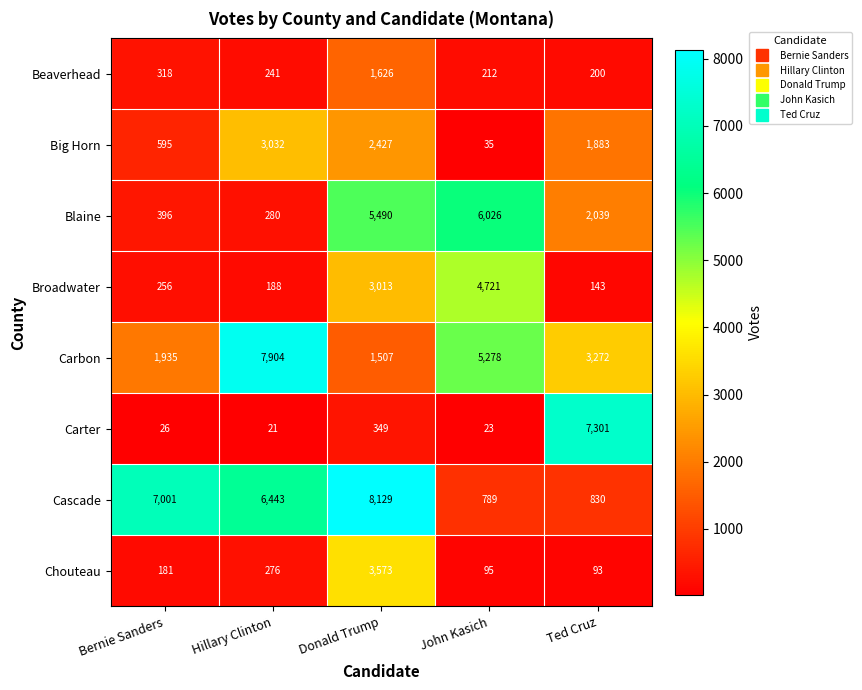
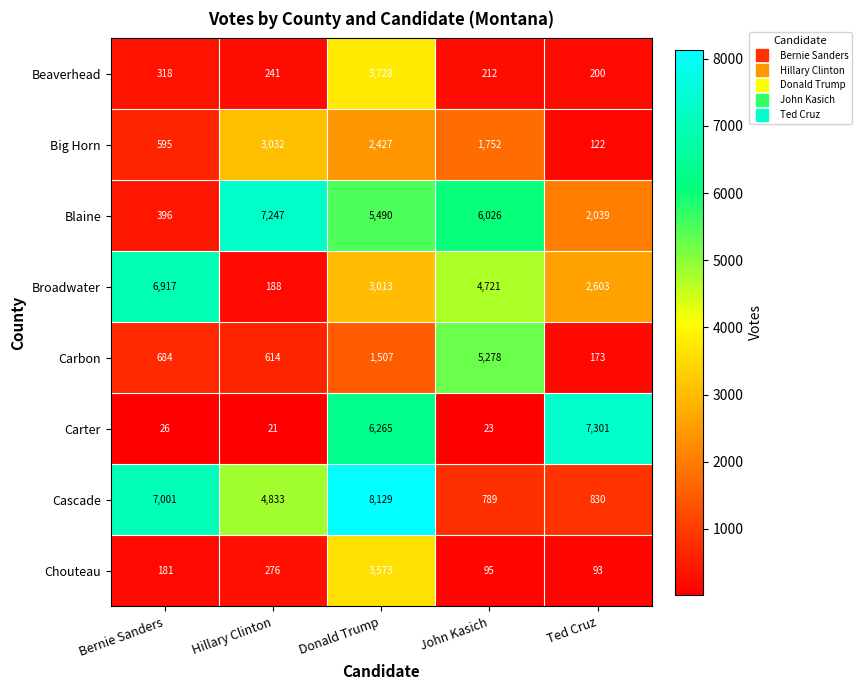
  {
    "Beaverhead": {
      "Bernie Sanders": "318",
      "Hillary Clinton": "241",
-     "Donald Trump": "1,626",
+     "Donald Trump": "3,728",
      "John Kasich": "212",
      "Ted Cruz": "200"
    },
    "Big Horn": {
      "Bernie Sanders": "595",
      "Hillary Clinton": "3,032",
      "Donald Trump": "2,427",
-     "John Kasich": "35",
-     "Ted Cruz": "1,883"
+     "John Kasich": "1,752",
+     "Ted Cruz": "122"
    },
    "Blaine": {
      "Bernie Sanders": "396",
-     "Hillary Clinton": "280",
+     "Hillary Clinton": "7,247",
      "Donald Trump": "5,490",
      "John Kasich": "6,026",
      "Ted Cruz": "2,039"
    },
    "Broadwater": {
-     "Bernie Sanders": "256",
+     "Bernie Sanders": "6,917",
      "Hillary Clinton": "188",
      "Donald Trump": "3,013",
      "John Kasich": "4,721",
-     "Ted Cruz": "143"
+     "Ted Cruz": "2,603"
    },
    "Carbon": {
-     "Bernie Sanders": "1,935",
-     "Hillary Clinton": "7,904",
+     "Bernie Sanders": "684",
+     "Hillary Clinton": "614",
      "Donald Trump": "1,507",
      "John Kasich": "5,278",
-     "Ted Cruz": "3,272"
+     "Ted Cruz": "173"
    },
    "Carter": {
      "Bernie Sanders": "26",
      "Hillary Clinton": "21",
-     "Donald Trump": "349",
+     "Donald Trump": "6,265",
      "John Kasich": "23",
      "Ted Cruz": "7,301"
    },
    "Cascade": {
      "Bernie Sanders": "7,001",
-     "Hillary Clinton": "6,443",
+     "Hillary Clinton": "4,833",
      "Donald Trump": "8,129",
      "John Kasich": "789",
      "Ted Cruz": "830"
    },
    "Chouteau": {
      "Bernie Sanders": "181",
      "Hillary Clinton": "276",
      "Donald Trump": "3,573",
      "John Kasich": "95",
      "Ted Cruz": "93"
    }
  }
